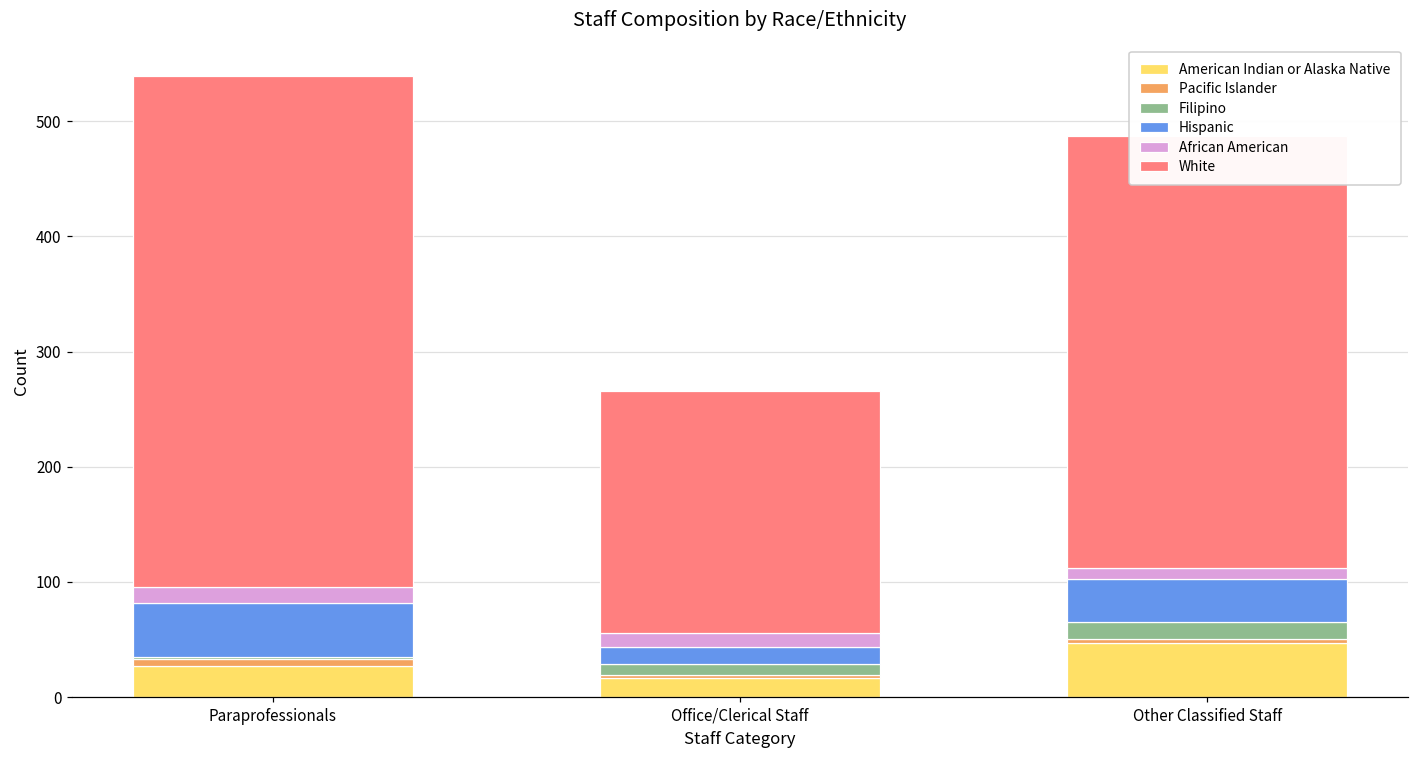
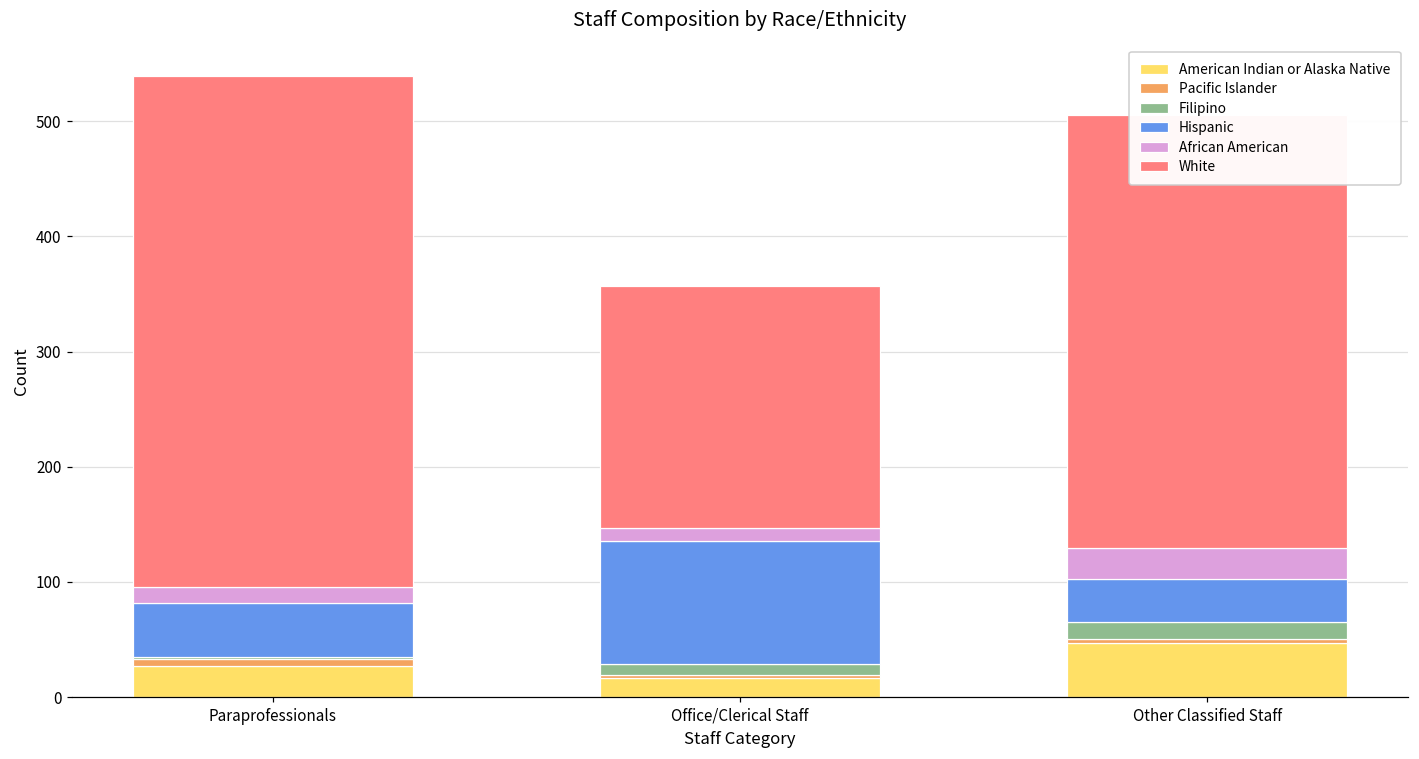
  {
    "American Indian or Alaska Native": {
      "Paraprofessionals": 27,
      "Office/Clerical Staff": 16,
      "Other Classified Staff": 47
    },
    "Filipino": {
      "Office/Clerical Staff": 9,
      "Other Classified Staff": 15
    },
    "Hispanic": {
      "Paraprofessionals": 47,
-     "Office/Clerical Staff": 15,
+     "Office/Clerical Staff": 107,
      "Other Classified Staff": 37
    },
    "African American": {
      "Paraprofessionals": 14,
      "Office/Clerical Staff": 12,
-     "Other Classified Staff": 9
+     "Other Classified Staff": 27
    }
  }
